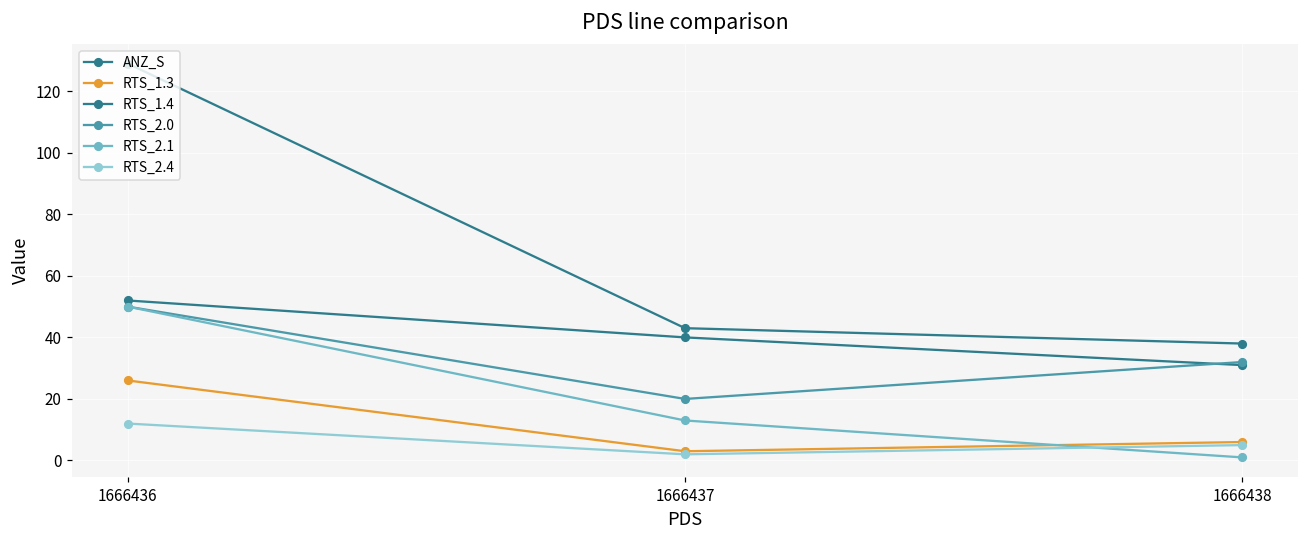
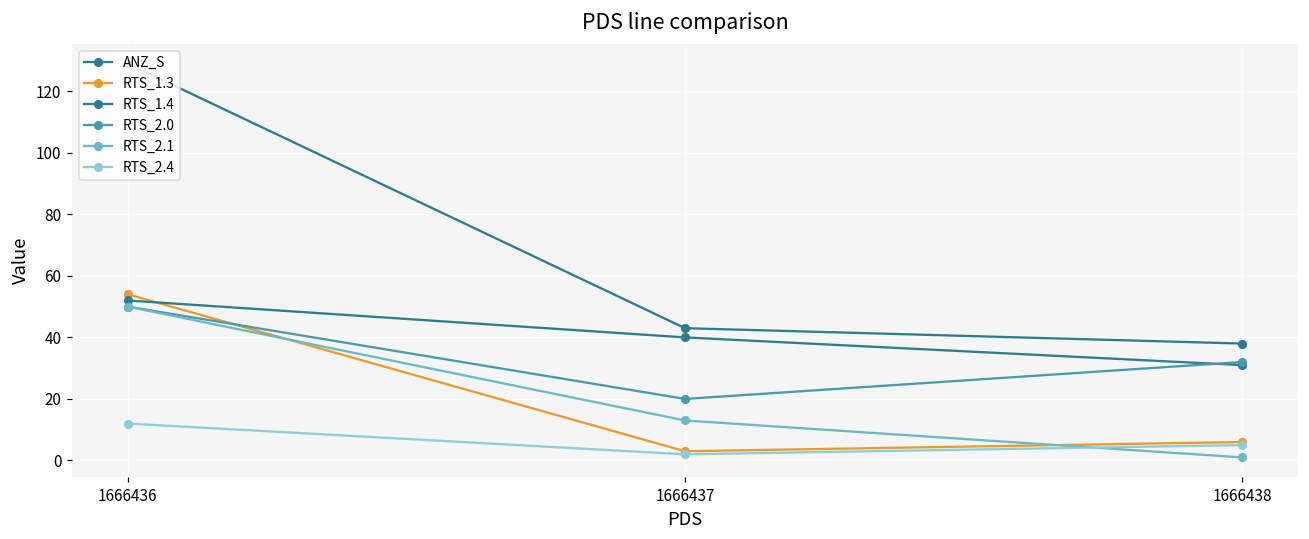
  {
    "RTS_1.3": {
-     "1666436": 26,
+     "1666436": 54,
      "1666437": 3,
      "1666438": 6
    }
  }
